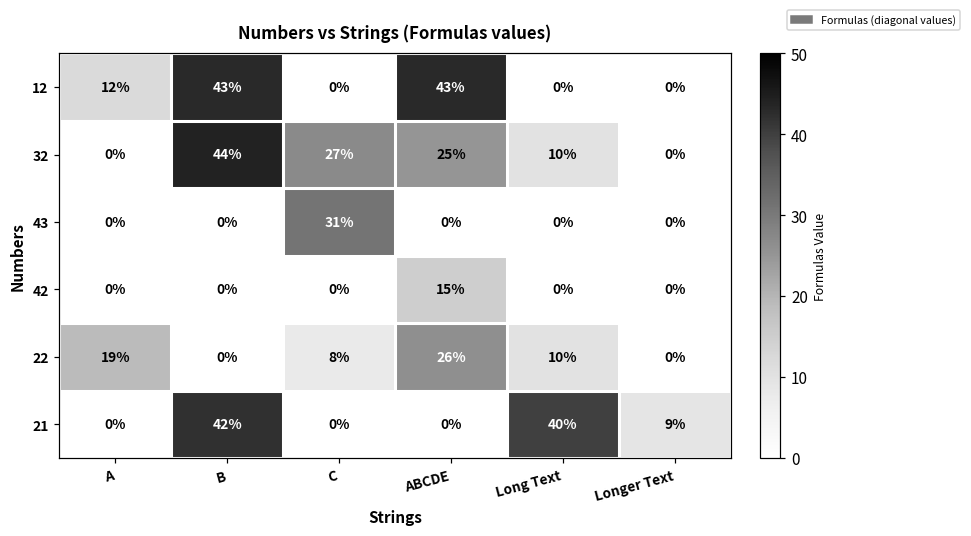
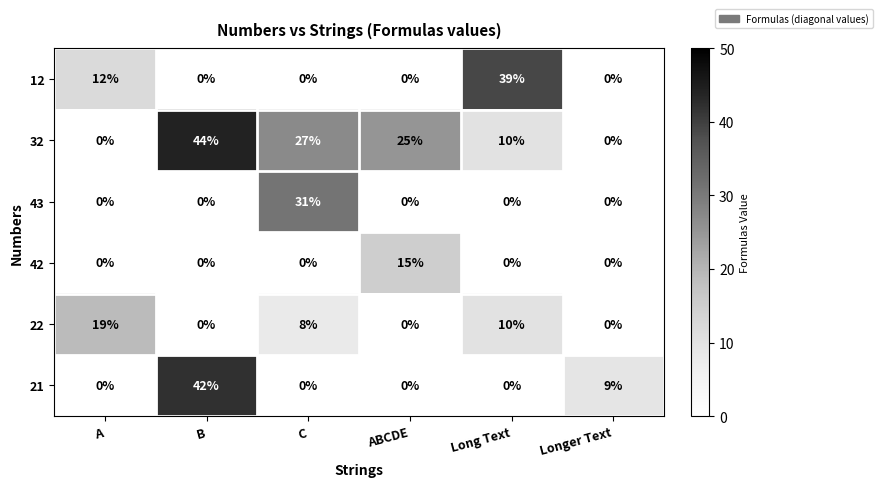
  {
    "12": {
      "A": "12%",
-     "B": "43%",
+     "B": "0%",
      "C": "0%",
-     "ABCDE": "43%",
-     "Long Text": "0%",
+     "ABCDE": "0%",
+     "Long Text": "39%",
      "Longer Text": "0%"
    },
    "32": {
      "A": "0%",
      "B": "44%",
      "C": "27%",
      "ABCDE": "25%",
      "Long Text": "10%",
      "Longer Text": "0%"
    },
    "43": {
      "A": "0%",
      "B": "0%",
      "C": "31%",
      "ABCDE": "0%",
      "Long Text": "0%",
      "Longer Text": "0%"
    },
    "42": {
      "A": "0%",
      "B": "0%",
      "C": "0%",
      "ABCDE": "15%",
      "Long Text": "0%",
      "Longer Text": "0%"
    },
    "22": {
      "A": "19%",
      "B": "0%",
      "C": "8%",
-     "ABCDE": "26%",
+     "ABCDE": "0%",
      "Long Text": "10%",
      "Longer Text": "0%"
    },
    "21": {
      "A": "0%",
      "B": "42%",
      "C": "0%",
      "ABCDE": "0%",
-     "Long Text": "40%",
+     "Long Text": "0%",
      "Longer Text": "9%"
    }
  }
